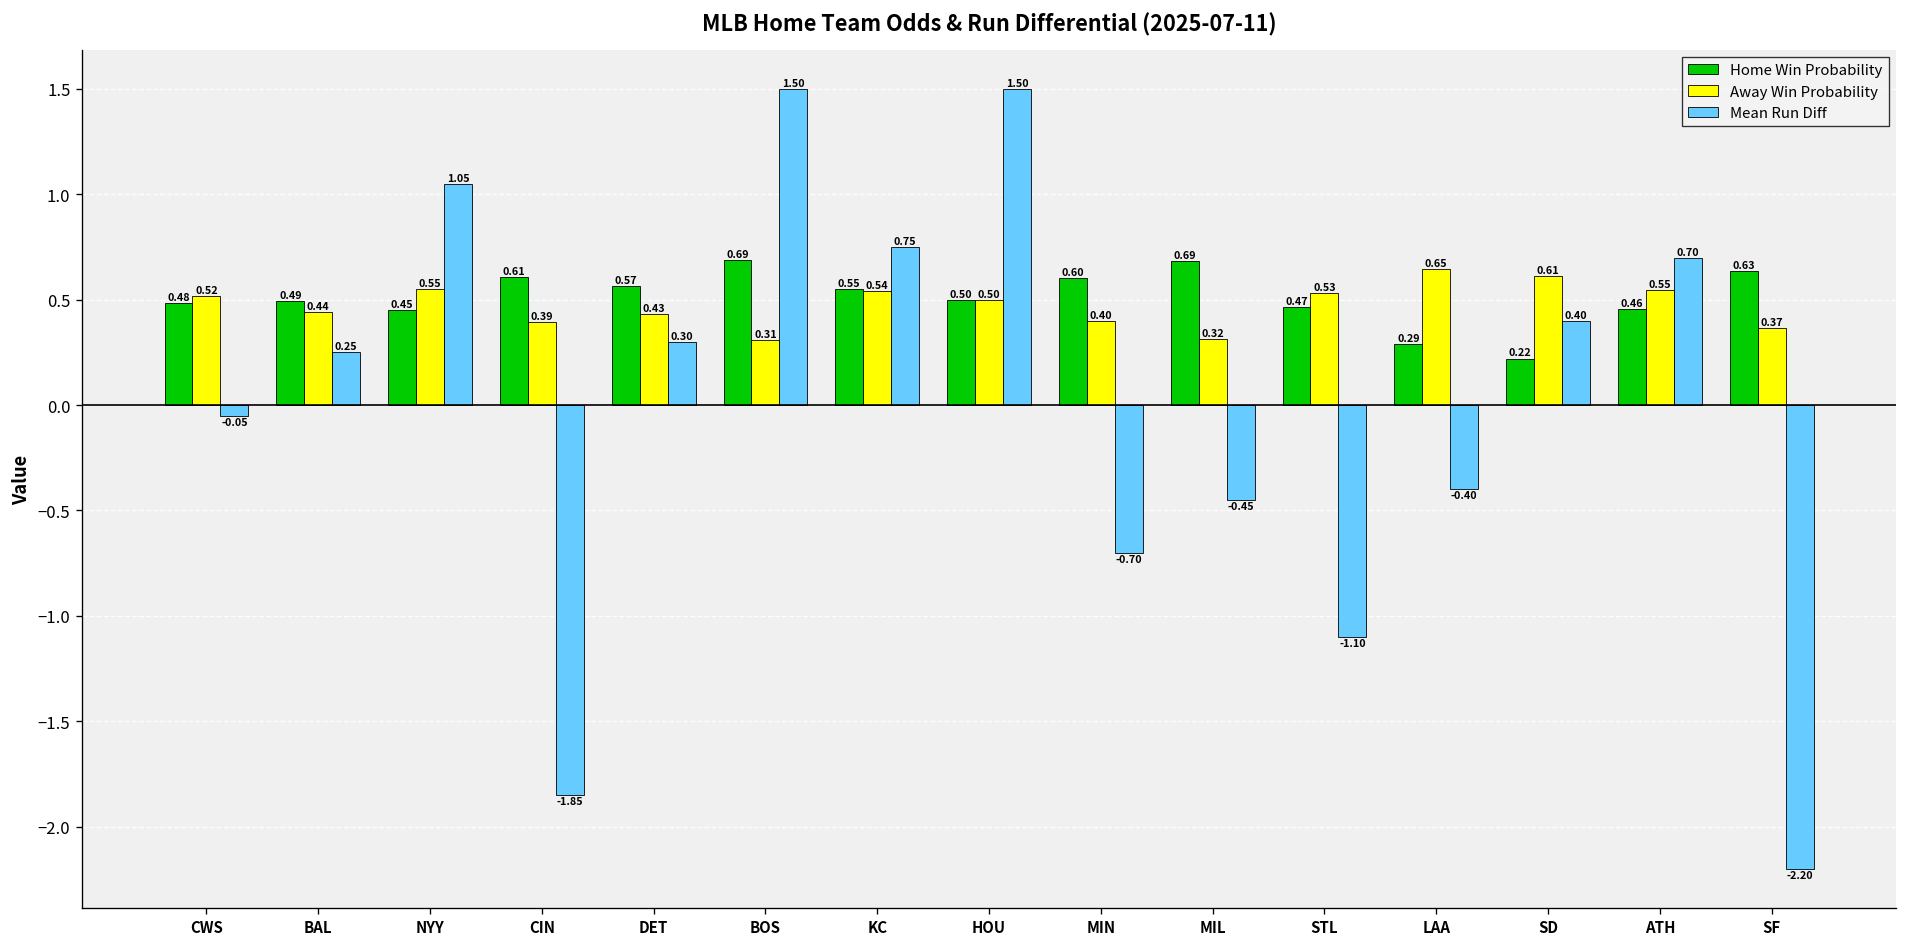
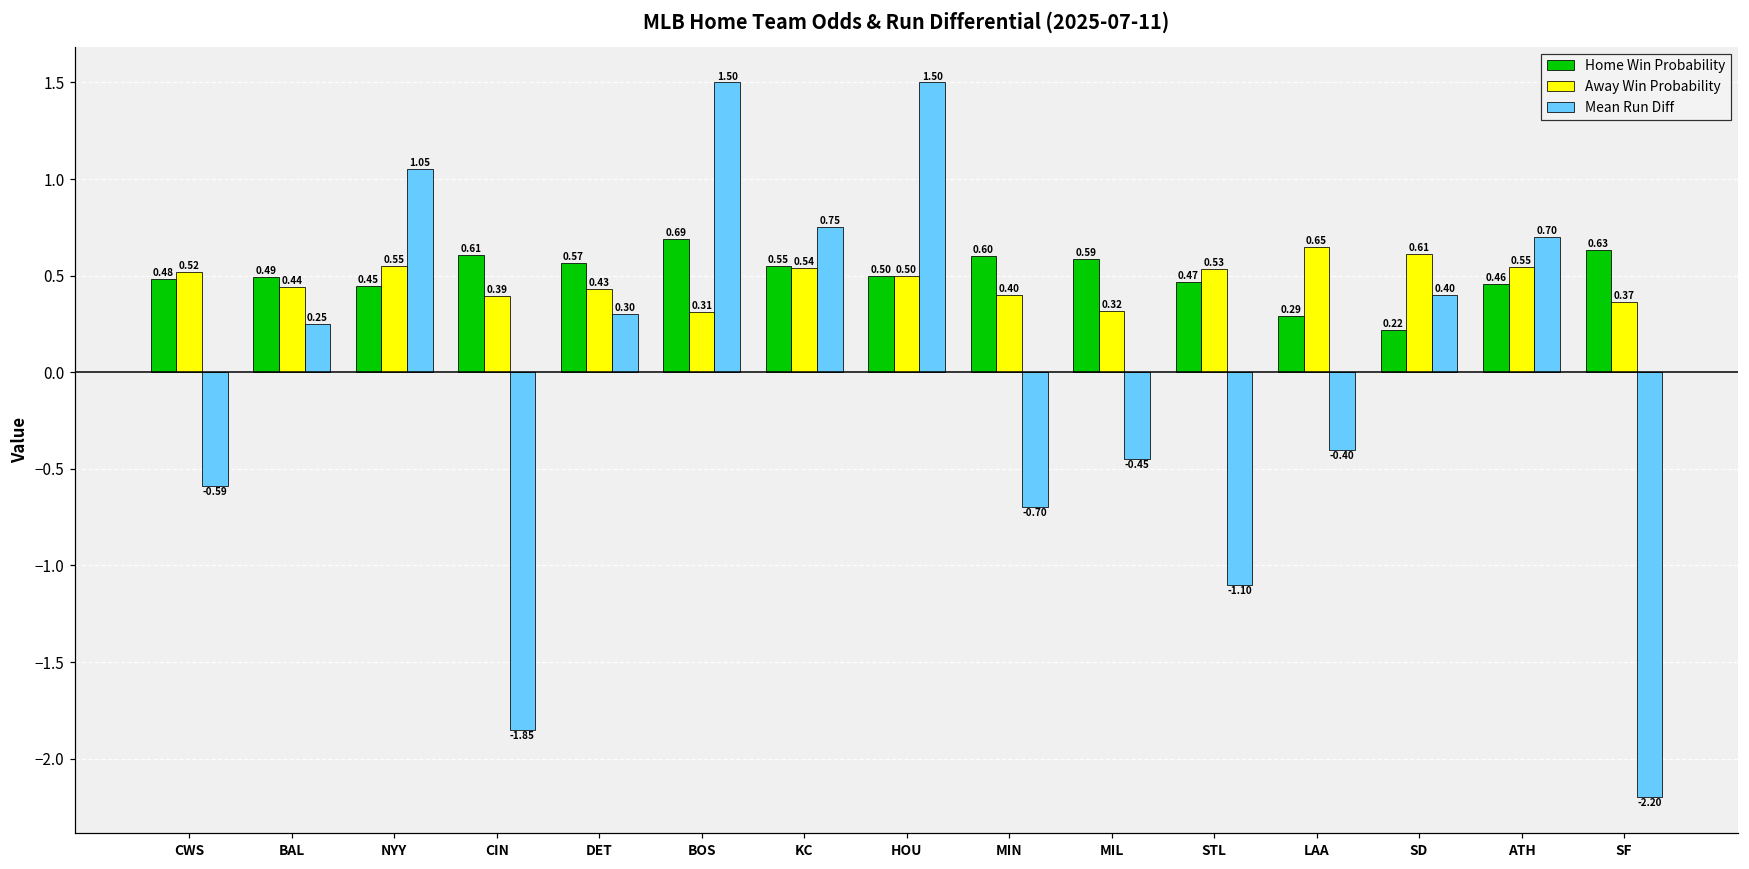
  {
    "Home Win Probability": {
      "CWS": 0.48,
      "BAL": 0.49,
      "NYY": 0.45,
      "CIN": 0.61,
      "DET": 0.57,
      "BOS": 0.69,
      "KC": 0.55,
      "HOU": 0.50,
      "MIN": 0.60,
-     "MIL": 0.69,
+     "MIL": 0.59,
      "STL": 0.47,
      "LAA": 0.29,
      "SD": 0.22,
      "ATH": 0.46,
      "SF": 0.63
    },
    "Away Win Probability": {
      "CWS": 0.52,
      "BAL": 0.44,
      "NYY": 0.55,
      "CIN": 0.39,
      "DET": 0.43,
      "BOS": 0.31,
      "KC": 0.54,
      "HOU": 0.50,
      "MIN": 0.40,
      "MIL": 0.32,
      "STL": 0.53,
      "LAA": 0.65,
      "SD": 0.61,
      "ATH": 0.55,
      "SF": 0.37
    },
    "Mean Run Diff": {
-     "CWS": -0.05,
+     "CWS": -0.59,
      "BAL": 0.25,
      "NYY": 1.05,
      "CIN": -1.85,
      "DET": 0.30,
      "BOS": 1.50,
      "KC": 0.75,
      "HOU": 1.50,
      "MIN": -0.70,
      "MIL": -0.45,
      "STL": -1.10,
      "LAA": -0.40,
      "SD": 0.40,
      "ATH": 0.70,
      "SF": -2.20
    }
  }
